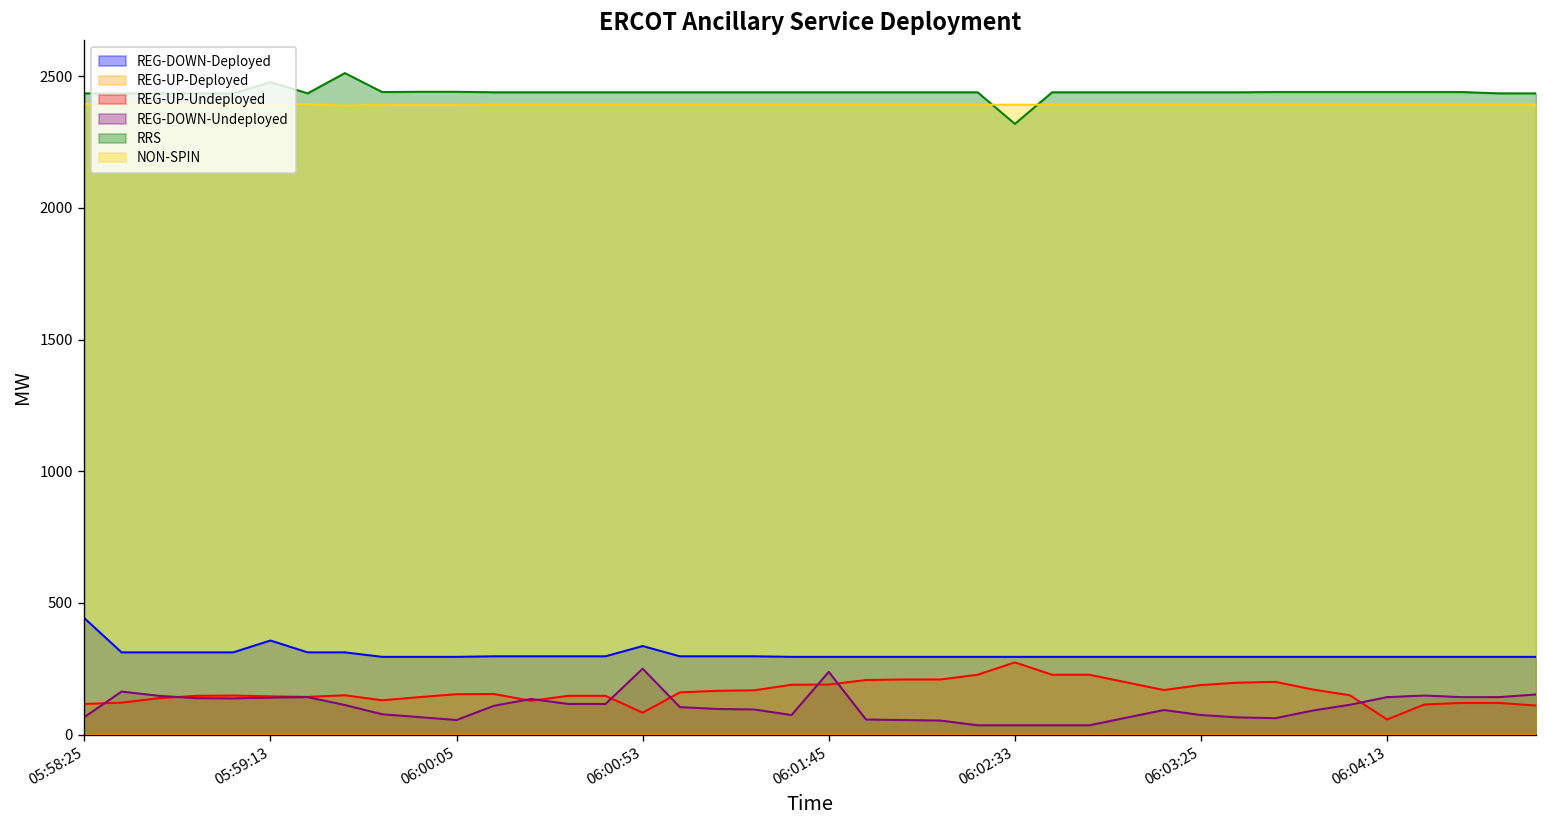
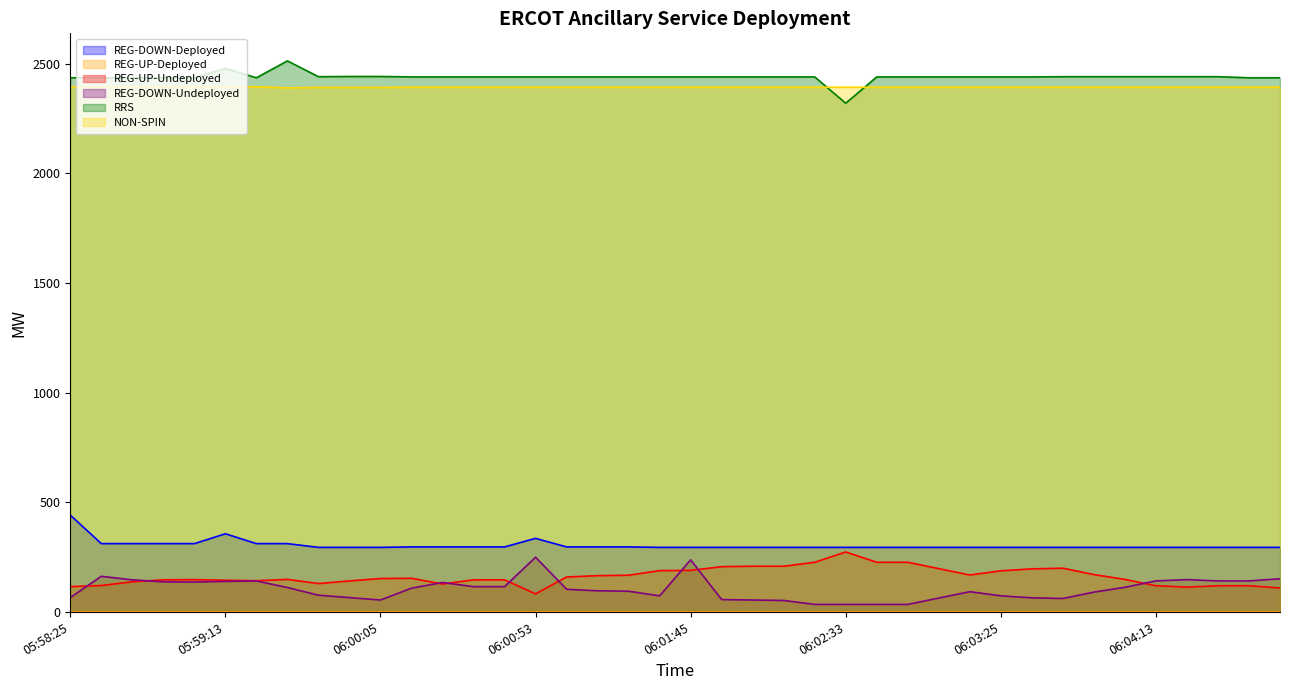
  {
    "REG-DOWN-Deployed": {
      "05:58:25": 440,
      "05:59:13": 360,
      "06:00:05": 300,
      "06:00:53": 340,
      "06:01:45": 300,
      "06:02:33": 300,
      "06:03:25": 300,
      "06:04:13": 300
    },
    "REG-UP-Undeployed": {
      "05:58:25": 120,
      "06:00:05": 150,
      "06:00:53": 80,
      "06:01:45": 190,
      "06:02:33": 270,
      "06:03:25": 190,
-     "06:04:13": 60
+     "06:04:13": 120
    },
    "REG-DOWN-Undeployed": {
      "05:58:25": 70,
      "06:00:05": 60,
      "06:00:53": 250,
      "06:01:45": 240,
      "06:02:33": 40,
      "06:03:25": 70,
      "06:04:13": 140
    },
    "RRS": {
      "05:58:25": 2440,
      "06:00:05": 2440,
      "06:00:53": 2440,
      "06:01:45": 2440,
      "06:02:33": 2320,
      "06:03:25": 2440,
      "06:04:13": 2440
    }
  }
